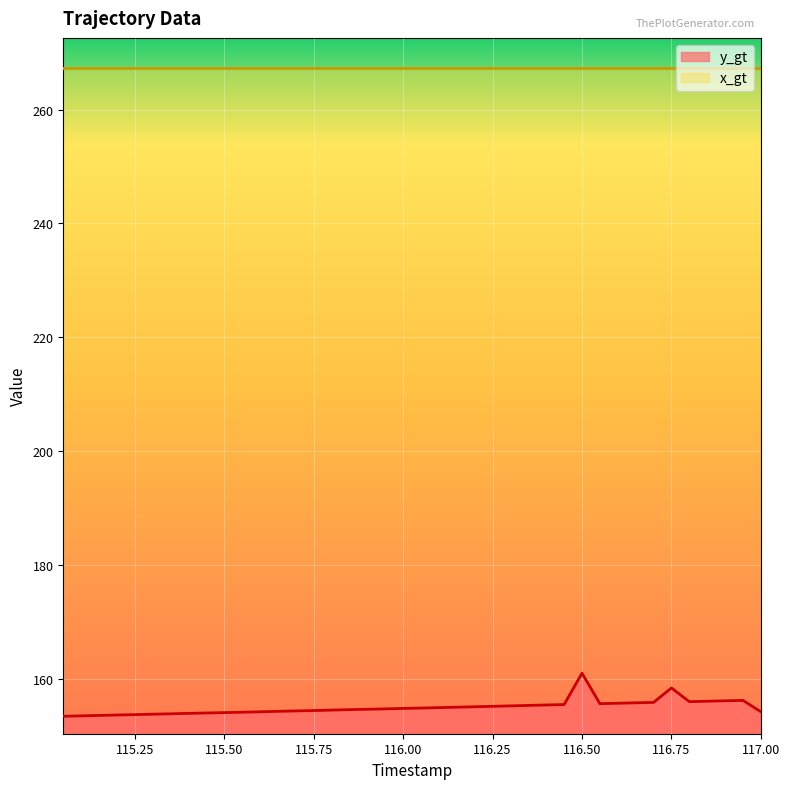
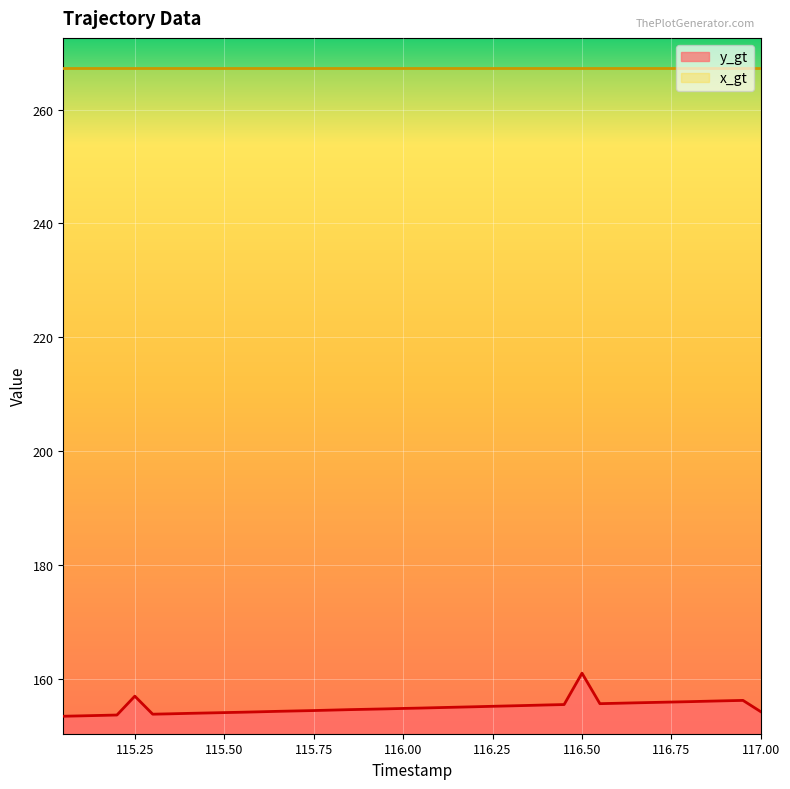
  {
    "y_gt": {
-     "115.25": 154,
+     "115.25": 157,
      "115.50": 154,
      "115.75": 154,
      "116.00": 155,
      "116.25": 155,
      "116.50": 161,
-     "116.75": 158,
+     "116.75": 156,
      "117.00": 154
    },
    "x_gt": {
      "115.25": 267,
      "115.50": 267,
      "115.75": 267,
      "116.00": 267,
      "116.25": 267,
      "116.50": 267,
      "116.75": 267,
      "117.00": 267
    }
  }
